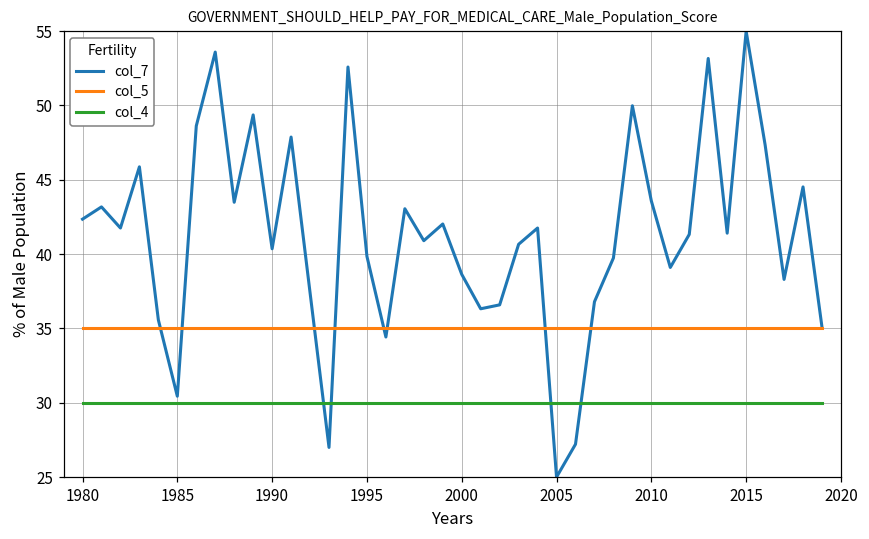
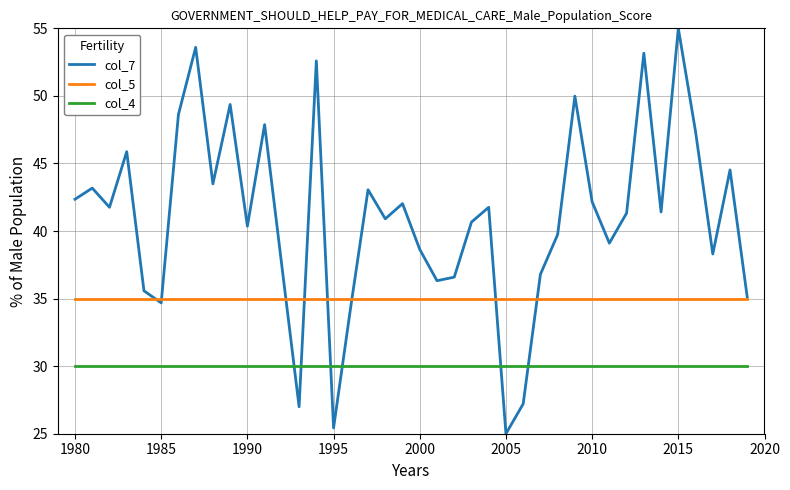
  {
    "col_7": {
      "1980": 42.4,
-     "1985": 30.4,
+     "1985": 34.7,
      "1990": 40.4,
-     "1995": 39.9,
+     "1995": 25.4,
      "2000": 38.6,
      "2005": 25.0,
-     "2010": 43.6,
+     "2010": 42.2,
      "2015": 55.0
    },
    "col_5": {
      "1980": 35.0,
      "1985": 35.0,
      "1990": 35.0,
      "1995": 35.0,
      "2000": 35.0,
      "2005": 35.0,
      "2010": 35.0,
      "2015": 35.0
    },
    "col_4": {
      "1980": 30.0,
      "1985": 30.0,
      "1990": 30.0,
      "1995": 30.0,
      "2000": 30.0,
      "2005": 30.0,
      "2010": 30.0,
      "2015": 30.0
    }
  }
